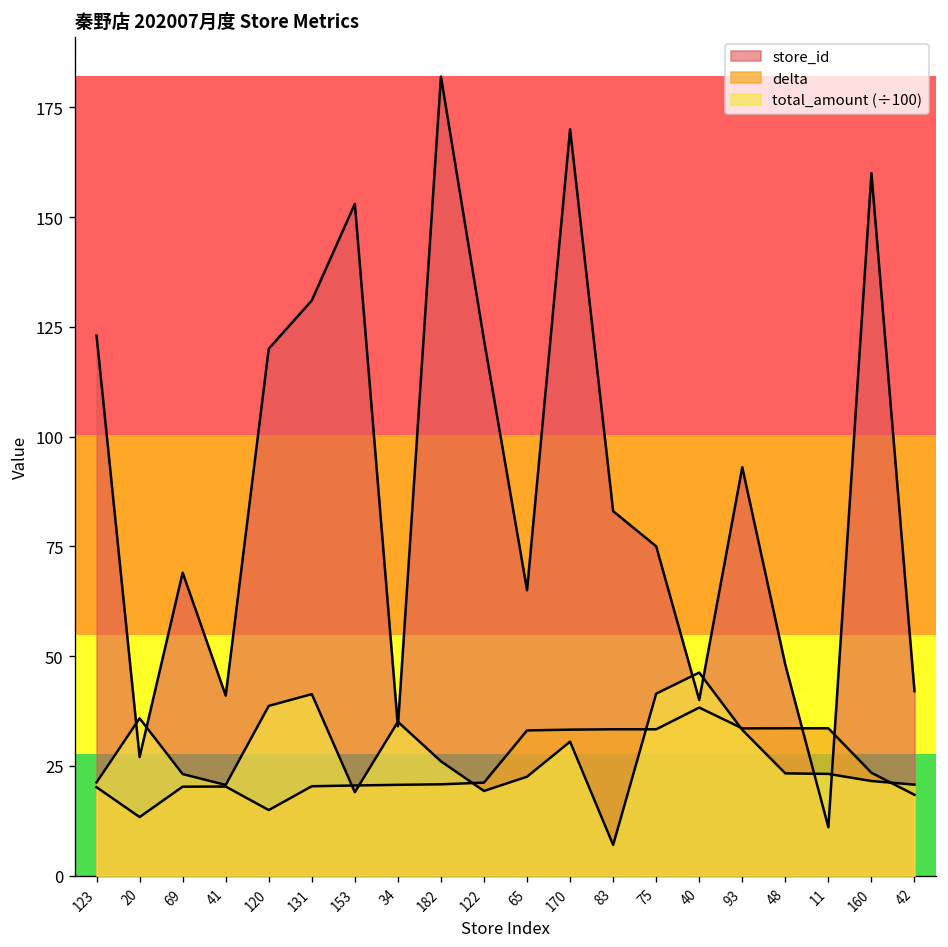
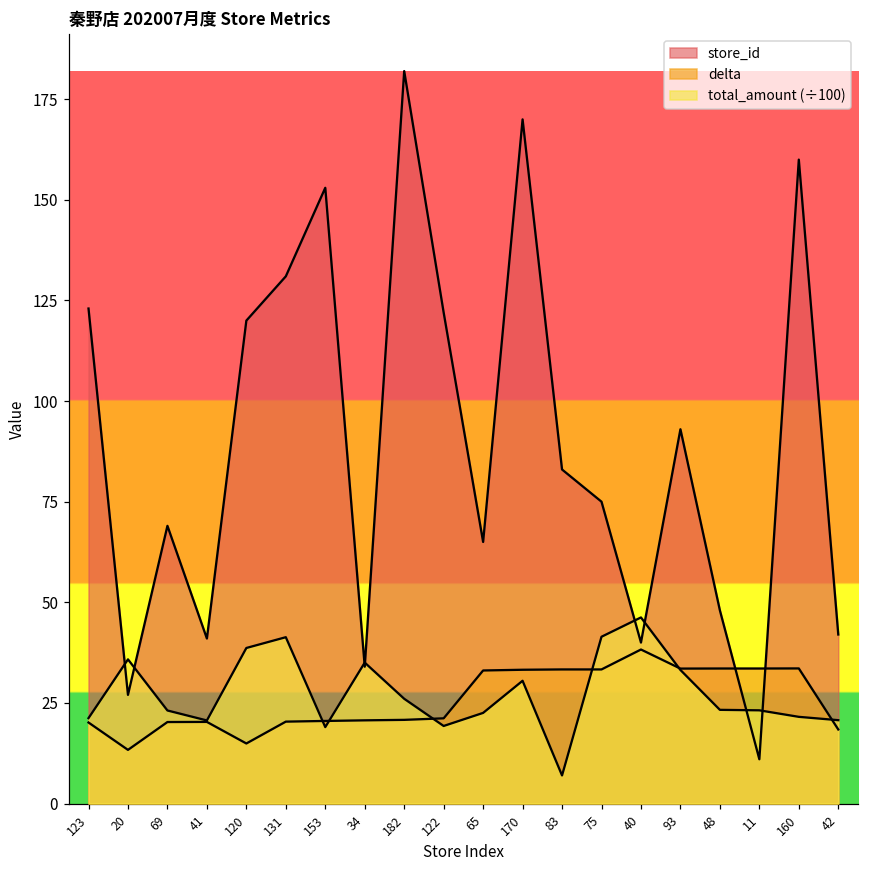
  {
    "store_id": {
      "123": 123,
      "20": 27,
      "69": 69,
      "41": 41,
      "120": 120,
      "131": 131,
      "153": 153,
      "34": 34,
      "182": 182,
      "122": 122,
      "65": 65,
      "170": 170,
      "83": 83,
      "75": 75,
      "40": 40,
      "93": 93,
      "48": 48,
      "11": 11,
      "160": 160,
      "42": 42
    },
    "delta": {
      "123": 20,
      "20": 13,
      "69": 20,
      "120": 15,
      "131": 20,
      "153": 21,
      "34": 21,
      "182": 21,
      "122": 21,
      "65": 33,
      "170": 33,
      "83": 33,
      "75": 33,
      "40": 38,
      "48": 34,
      "11": 34,
-     "160": 23,
+     "160": 34,
      "42": 18
    },
    "total_amount (÷100)": {
      "123": 21,
      "20": 36,
      "69": 23,
      "120": 39,
      "131": 41,
      "153": 19,
      "34": 35,
      "182": 26,
      "122": 19,
      "65": 23,
      "170": 31,
      "83": 7,
      "75": 41,
      "40": 46,
      "48": 23,
      "11": 23,
      "160": 22,
      "42": 21
    }
  }
